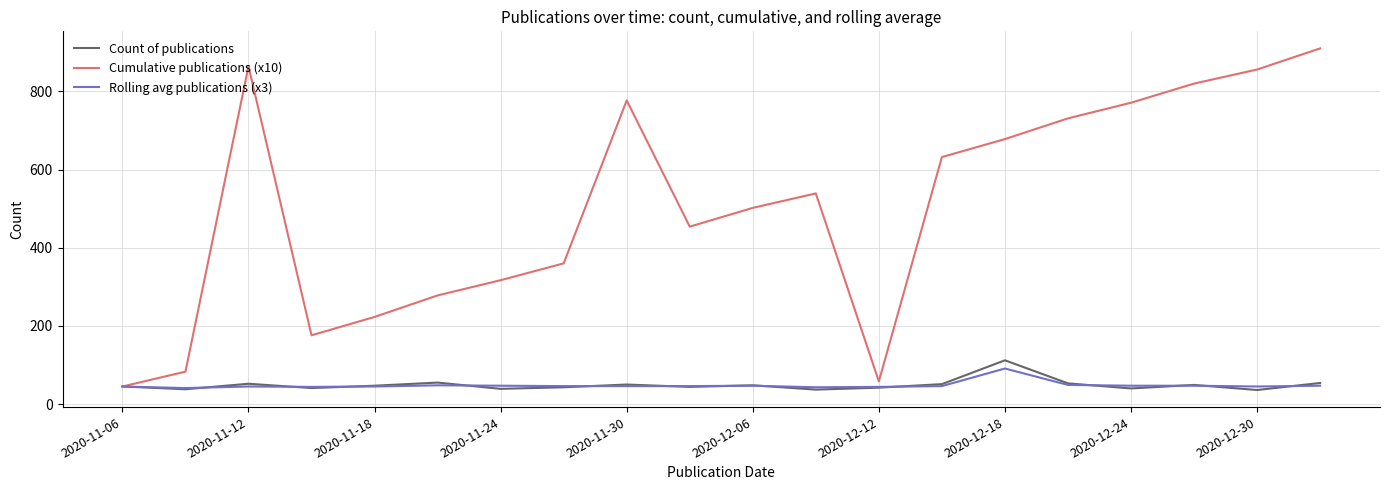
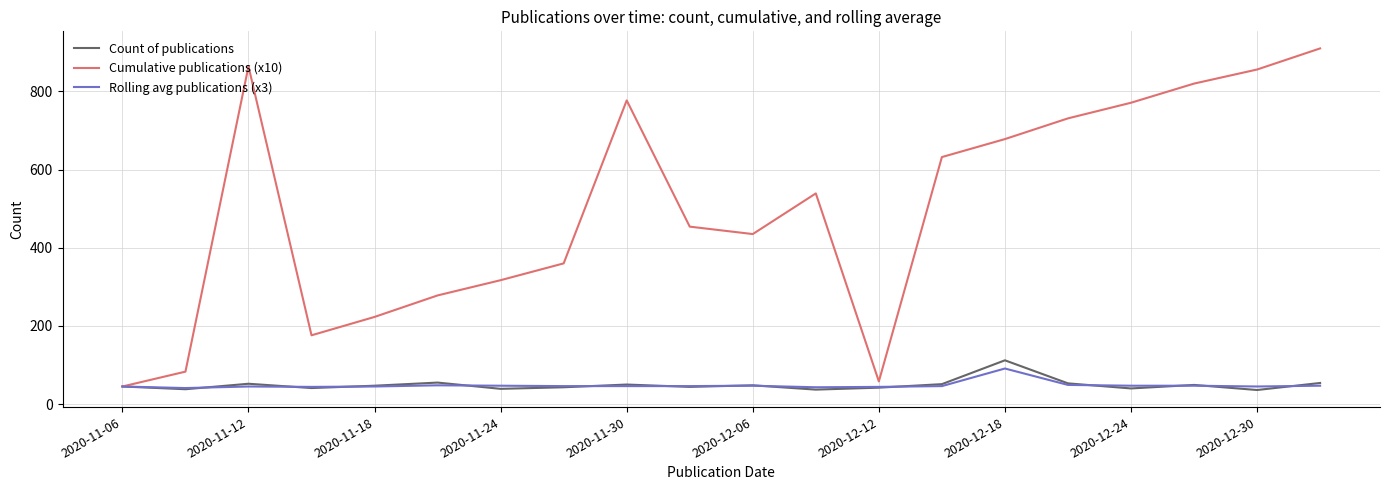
  {
    "Count of publications": {
      "2020-11-12": 50,
      "2020-11-24": 40,
      "2020-12-18": 110,
      "2020-12-24": 40,
      "2020-12-30": 40
    },
    "Cumulative publications (x10)": {
      "2020-11-12": 860,
      "2020-11-18": 220,
      "2020-11-24": 320,
      "2020-11-30": 780,
-     "2020-12-06": 500,
+     "2020-12-06": 440,
      "2020-12-12": 60,
      "2020-12-18": 680,
      "2020-12-24": 770,
      "2020-12-30": 860
    },
    "Rolling avg publications (x3)": {
      "2020-11-12": 50,
      "2020-11-24": 50,
      "2020-12-18": 90,
      "2020-12-24": 50,
      "2020-12-30": 50
    }
  }
